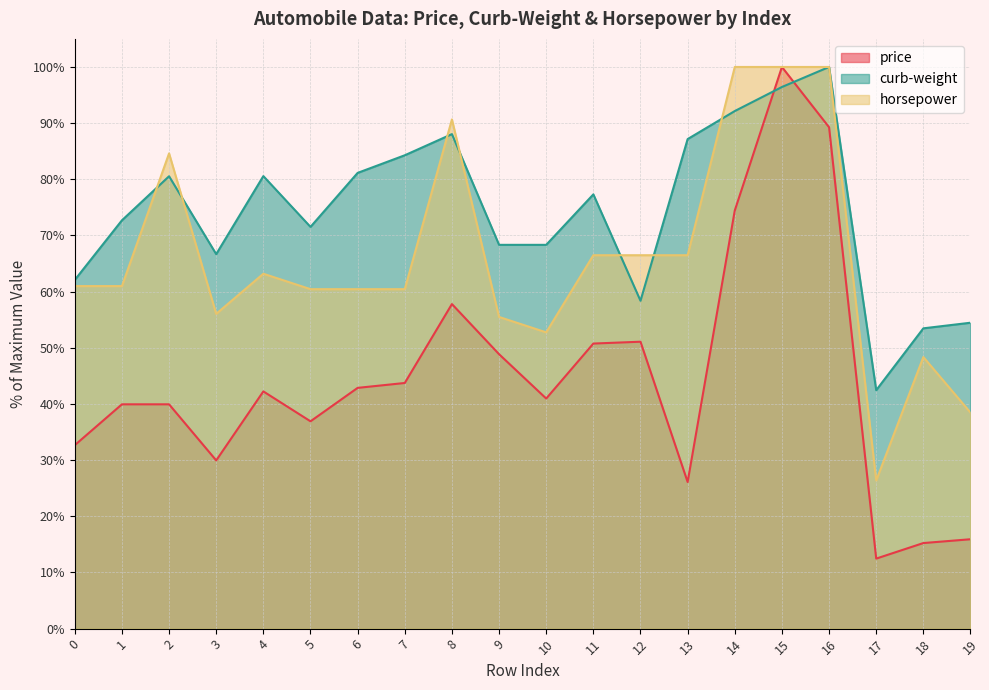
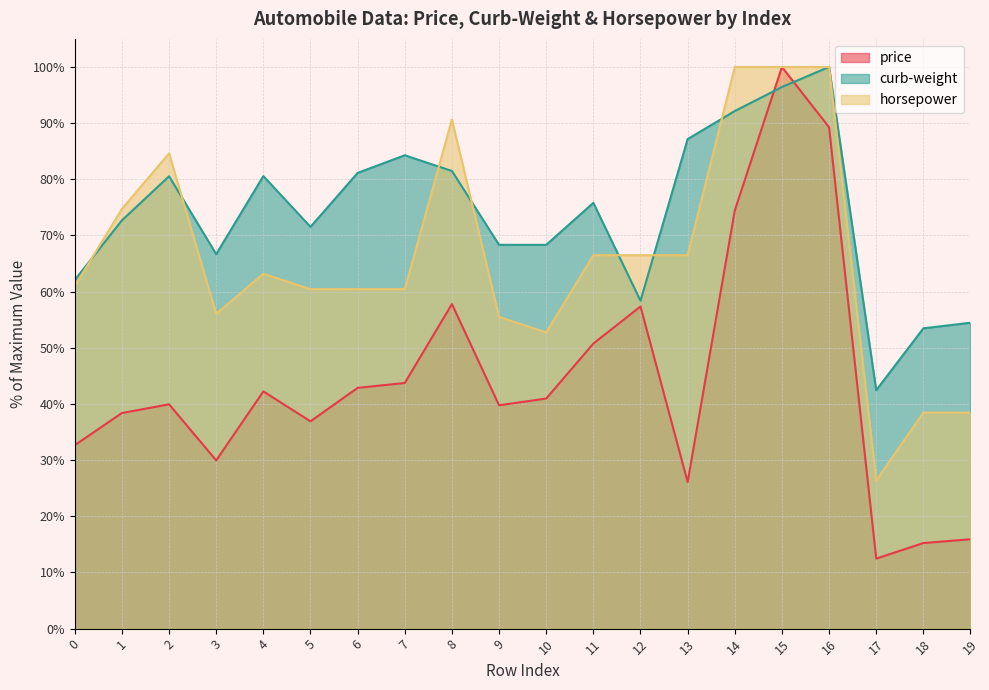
  {
    "price": {
      "0": "33%",
-     "1": "40%",
+     "1": "38%",
      "2": "40%",
      "3": "30%",
      "4": "42%",
      "5": "37%",
      "6": "43%",
      "7": "44%",
      "8": "58%",
-     "9": "49%",
+     "9": "40%",
      "10": "41%",
      "11": "51%",
-     "12": "51%",
+     "12": "57%",
      "13": "26%",
      "14": "74%",
      "16": "89%",
      "17": "12%",
      "18": "15%",
      "19": "16%"
    },
    "curb-weight": {
      "0": "62%",
      "1": "73%",
      "2": "81%",
      "3": "67%",
      "4": "81%",
      "5": "72%",
      "6": "81%",
      "7": "84%",
-     "8": "88%",
+     "8": "81%",
      "9": "68%",
      "10": "68%",
-     "11": "77%",
+     "11": "76%",
      "12": "58%",
      "13": "87%",
      "14": "92%",
      "15": "96%",
      "17": "42%",
      "18": "53%",
      "19": "54%"
    },
    "horsepower": {
      "0": "61%",
-     "1": "61%",
+     "1": "75%",
      "2": "85%",
      "3": "56%",
      "4": "63%",
      "5": "60%",
      "6": "60%",
      "7": "60%",
      "8": "91%",
      "9": "55%",
      "10": "53%",
      "11": "66%",
      "12": "66%",
      "13": "66%",
      "14": "100%",
      "17": "26%",
-     "18": "48%",
+     "18": "38%",
      "19": "38%"
    }
  }
